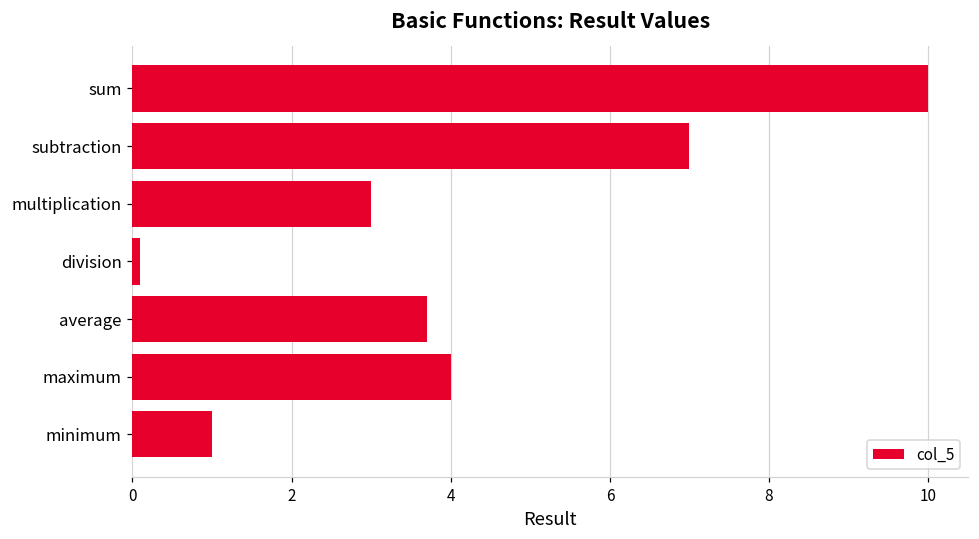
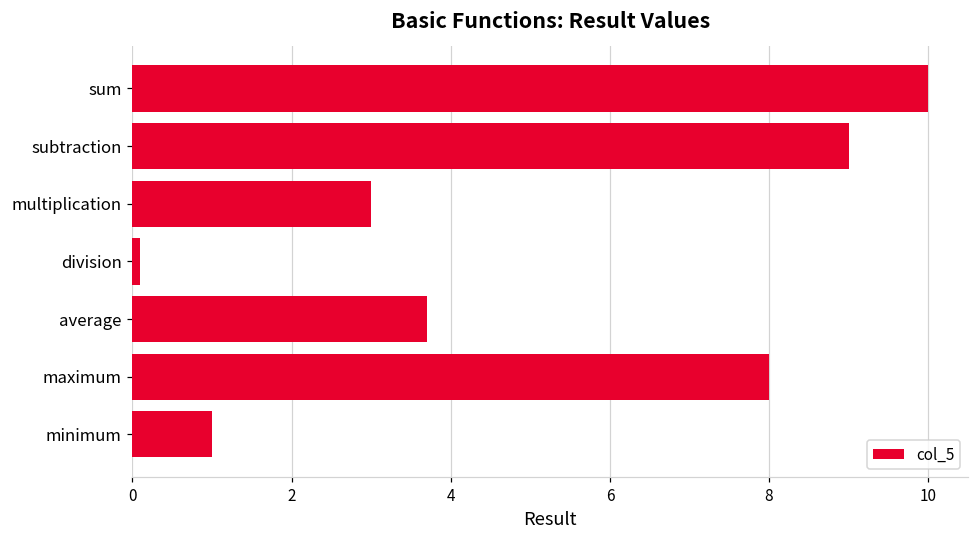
  {
    "sum": 10,
-   "subtraction": 7,
+   "subtraction": 9,
    "multiplication": 3,
    "division": 0.1,
    "average": 3.7,
-   "maximum": 4,
+   "maximum": 8,
    "minimum": 1
  }
